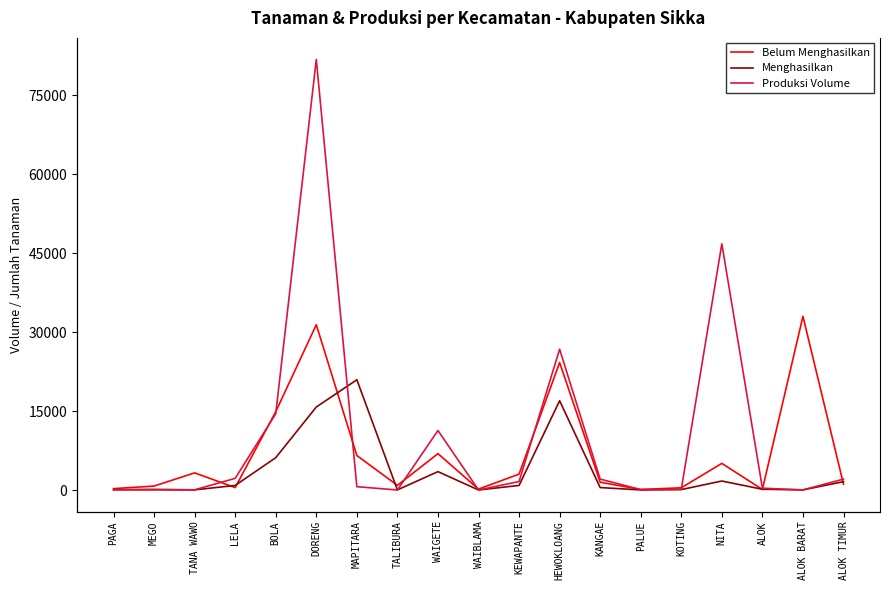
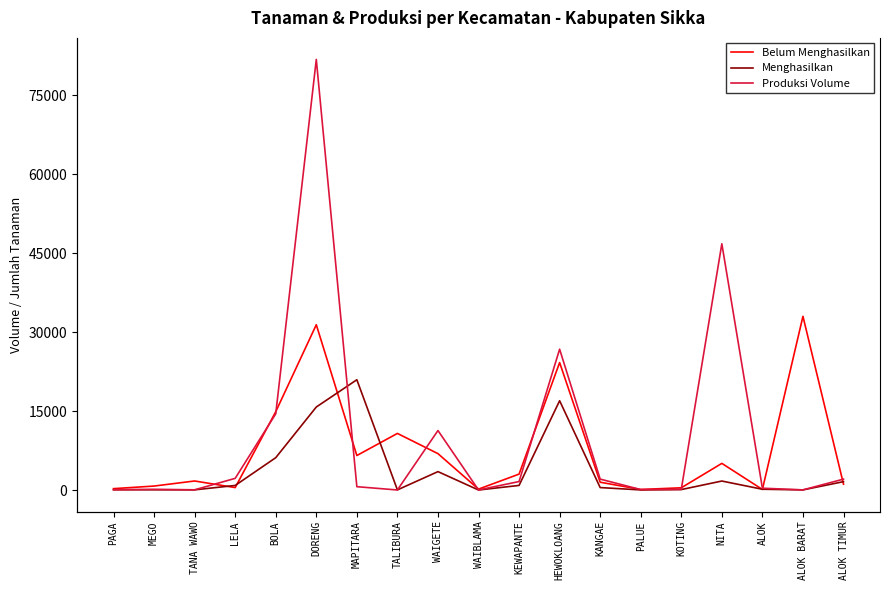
  {
    "Belum Menghasilkan": {
      "MEGO": 1000,
-     "TANA WAWO": 3000,
+     "TANA WAWO": 2000,
      "DORENG": 31000,
      "MAPITARA": 7000,
-     "TALIBURA": 1000,
+     "TALIBURA": 11000,
      "WAIGETE": 7000,
      "KEWAPANTE": 3000,
      "HEWOKLOANG": 24000,
      "KANGAE": 1000,
      "NITA": 5000,
      "ALOK BARAT": 33000
    },
    "Menghasilkan": {
      "BOLA": 6000,
      "DORENG": 16000,
      "MAPITARA": 21000,
      "WAIGETE": 3000,
      "KEWAPANTE": 1000,
      "HEWOKLOANG": 17000,
      "KANGAE": 0,
      "NITA": 2000
    },
    "Produksi Volume": {
      "LELA": 2000,
      "DORENG": 82000,
      "MAPITARA": 1000,
      "WAIGETE": 11000,
      "KEWAPANTE": 2000,
      "HEWOKLOANG": 27000,
      "KANGAE": 2000,
      "NITA": 47000,
      "ALOK TIMUR": 2000
    }
  }
